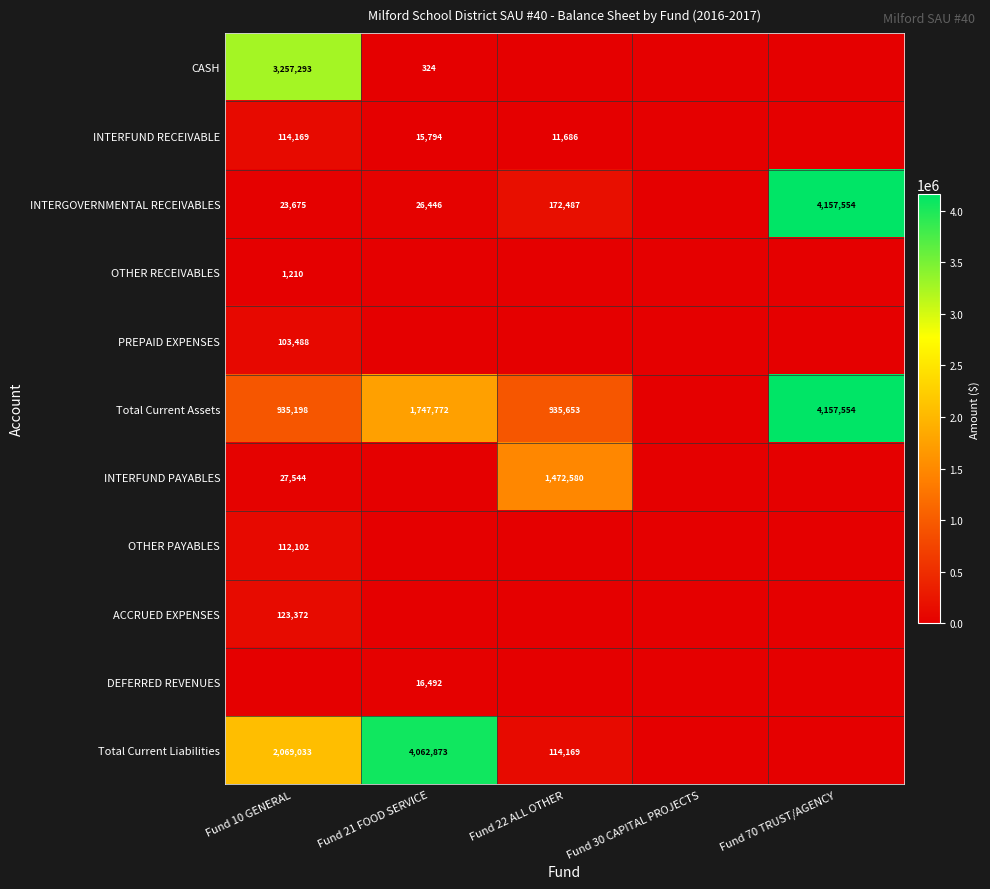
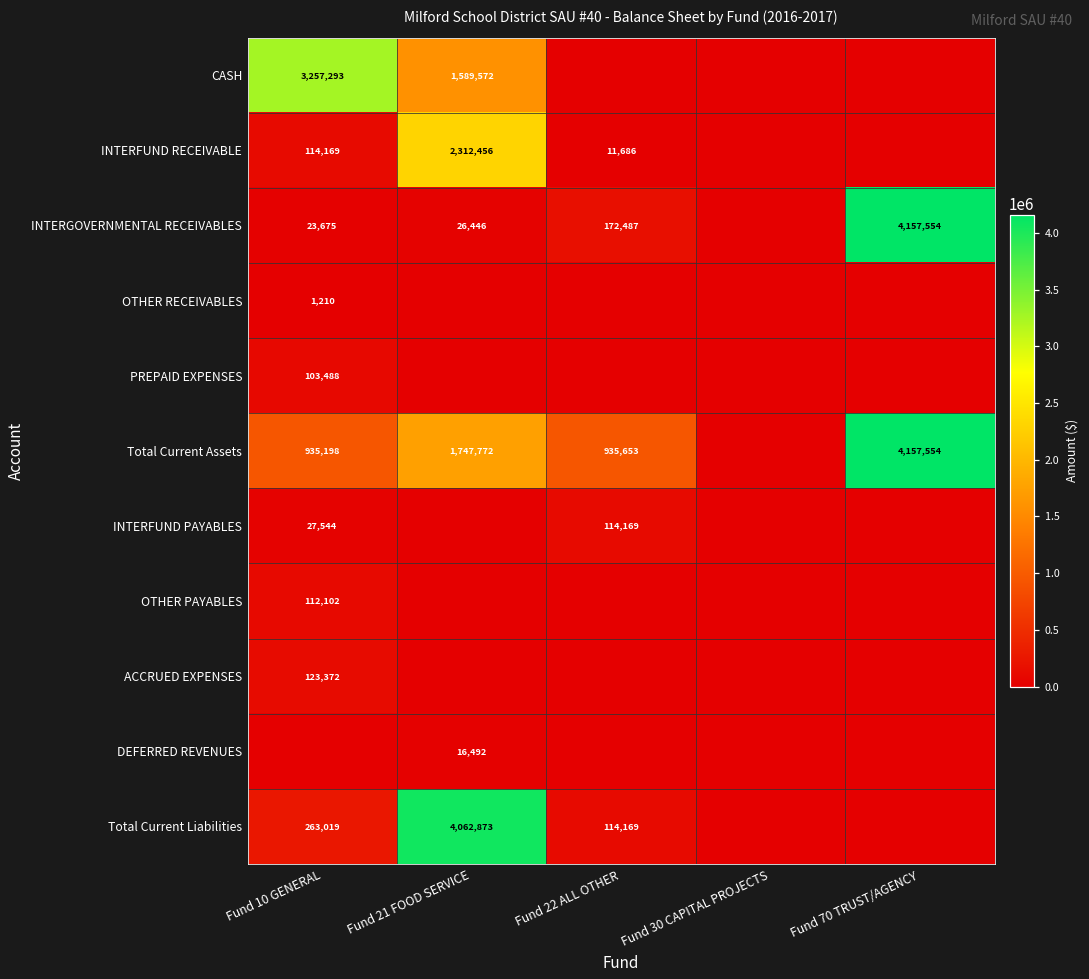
  {
    "CASH": {
      "Fund 10 GENERAL": "3,257,293",
-     "Fund 21 FOOD SERVICE": "324"
+     "Fund 21 FOOD SERVICE": "1,589,572"
    },
    "INTERFUND RECEIVABLE": {
      "Fund 10 GENERAL": "114,169",
-     "Fund 21 FOOD SERVICE": "15,794",
+     "Fund 21 FOOD SERVICE": "2,312,456",
      "Fund 22 ALL OTHER": "11,686"
    },
    "INTERGOVERNMENTAL RECEIVABLES": {
      "Fund 10 GENERAL": "23,675",
      "Fund 21 FOOD SERVICE": "26,446",
      "Fund 22 ALL OTHER": "172,487",
      "Fund 70 TRUST/AGENCY": "4,157,554"
    },
    "OTHER RECEIVABLES": {
      "Fund 10 GENERAL": "1,210"
    },
    "PREPAID EXPENSES": {
      "Fund 10 GENERAL": "103,488"
    },
    "Total Current Assets": {
      "Fund 10 GENERAL": "935,198",
      "Fund 21 FOOD SERVICE": "1,747,772",
      "Fund 22 ALL OTHER": "935,653",
      "Fund 70 TRUST/AGENCY": "4,157,554"
    },
    "INTERFUND PAYABLES": {
      "Fund 10 GENERAL": "27,544",
-     "Fund 22 ALL OTHER": "1,472,580"
+     "Fund 22 ALL OTHER": "114,169"
    },
    "OTHER PAYABLES": {
      "Fund 10 GENERAL": "112,102"
    },
    "ACCRUED EXPENSES": {
      "Fund 10 GENERAL": "123,372"
    },
    "DEFERRED REVENUES": {
      "Fund 21 FOOD SERVICE": "16,492"
    },
    "Total Current Liabilities": {
-     "Fund 10 GENERAL": "2,069,033",
+     "Fund 10 GENERAL": "263,019",
      "Fund 21 FOOD SERVICE": "4,062,873",
      "Fund 22 ALL OTHER": "114,169"
    }
  }
